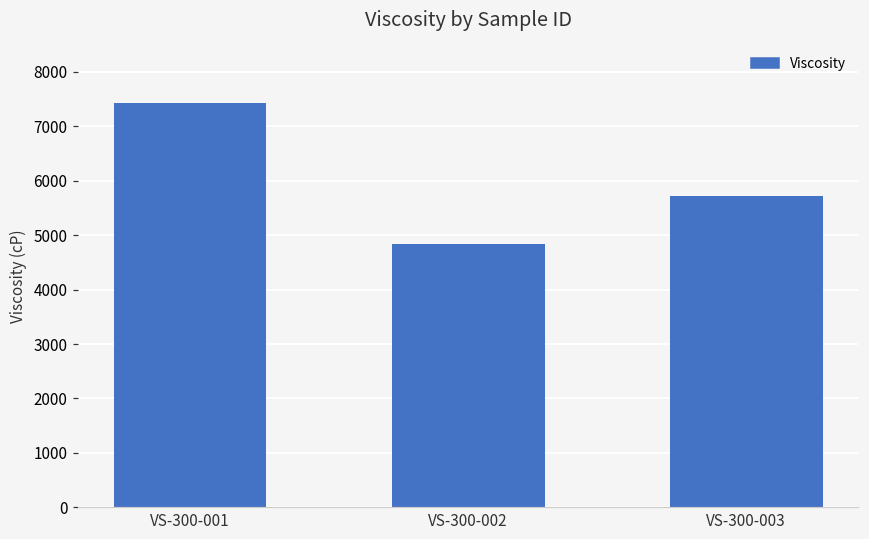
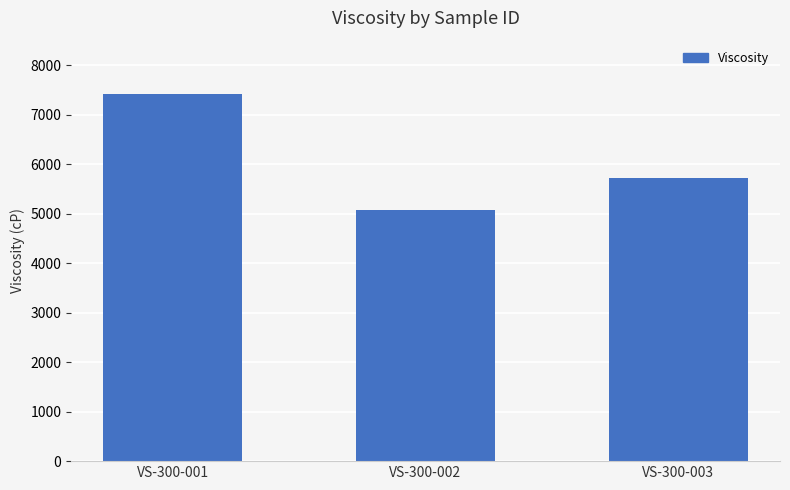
  {
    "VS-300-001": 7400,
-   "VS-300-002": 4800,
+   "VS-300-002": 5100,
    "VS-300-003": 5700
  }
